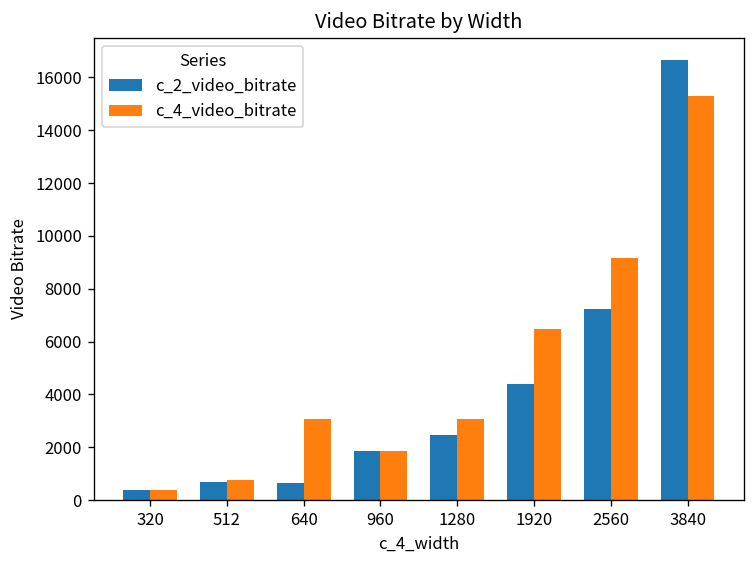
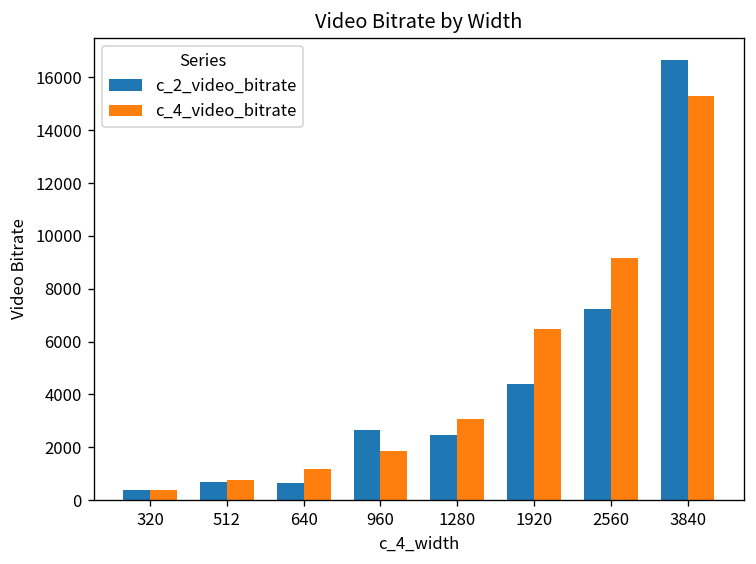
  {
    "c_2_video_bitrate": {
      "320": 400,
      "512": 700,
      "640": 600,
-     "960": 1900,
+     "960": 2600,
      "1280": 2500,
      "1920": 4400,
      "2560": 7200,
      "3840": 16700
    },
    "c_4_video_bitrate": {
      "320": 400,
      "512": 700,
-     "640": 3100,
+     "640": 1200,
      "960": 1900,
      "1280": 3100,
      "1920": 6500,
      "2560": 9200,
      "3840": 15300
    }
  }
